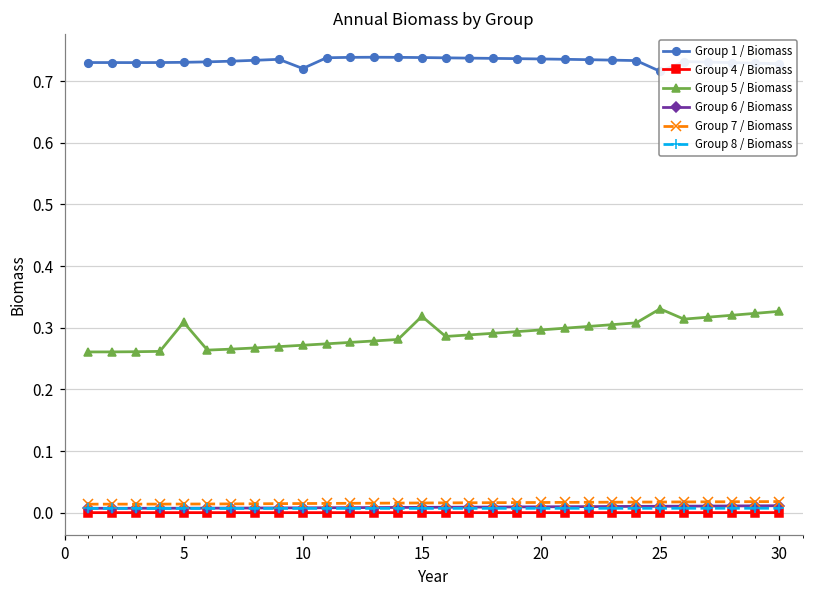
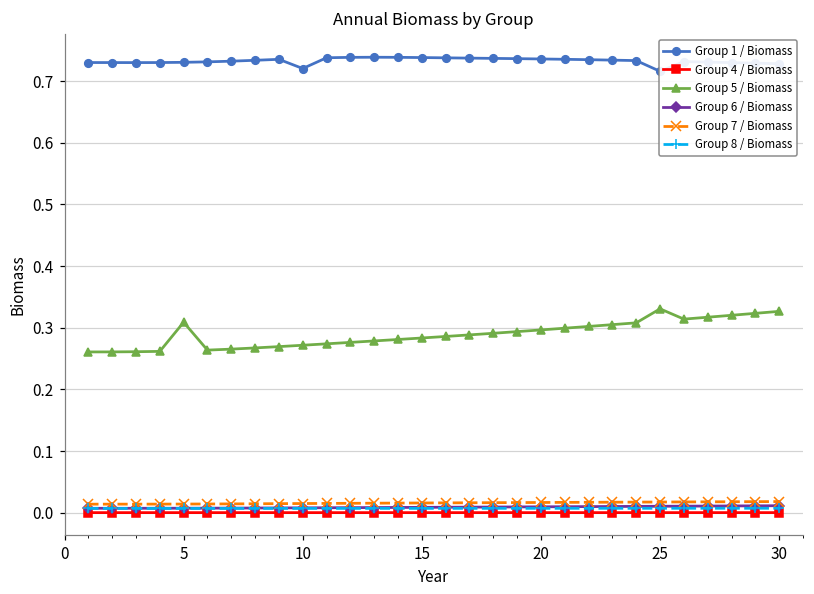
  {
    "Group 1 / Biomass": {
      "5": 0.73,
      "10": 0.72,
      "15": 0.74,
      "20": 0.74
    },
    "Group 4 / Biomass": {
      "5": 0.00,
      "10": 0.00,
      "15": 0.00,
      "20": 0.00,
      "25": 0.00,
      "30": 0.00
    },
    "Group 5 / Biomass": {
      "5": 0.31,
      "10": 0.27,
-     "15": 0.32,
+     "15": 0.28,
      "20": 0.30,
      "25": 0.33,
      "30": 0.33
    },
    "Group 7 / Biomass": {
      "5": 0.01,
      "10": 0.02,
      "15": 0.02,
      "20": 0.02,
      "25": 0.02,
      "30": 0.02
    }
  }
